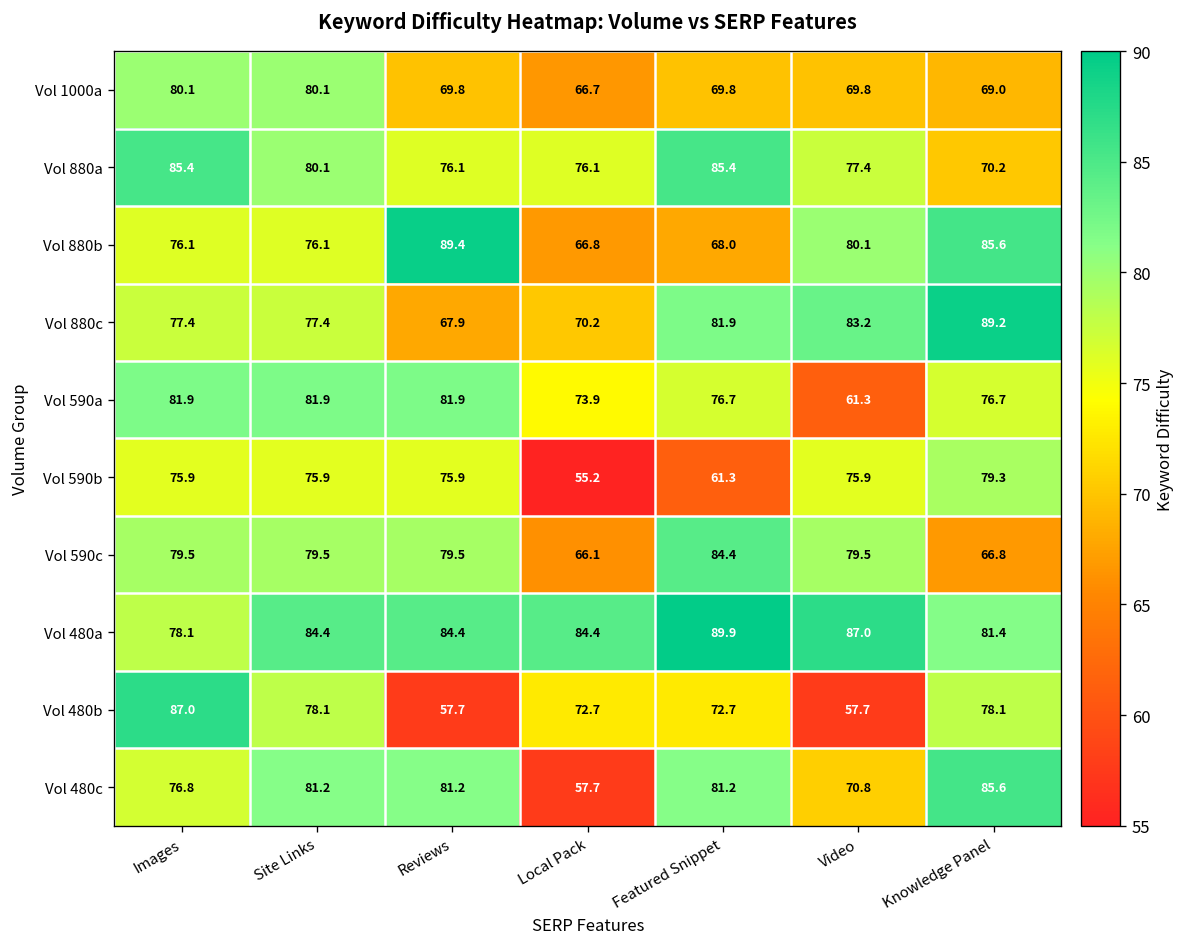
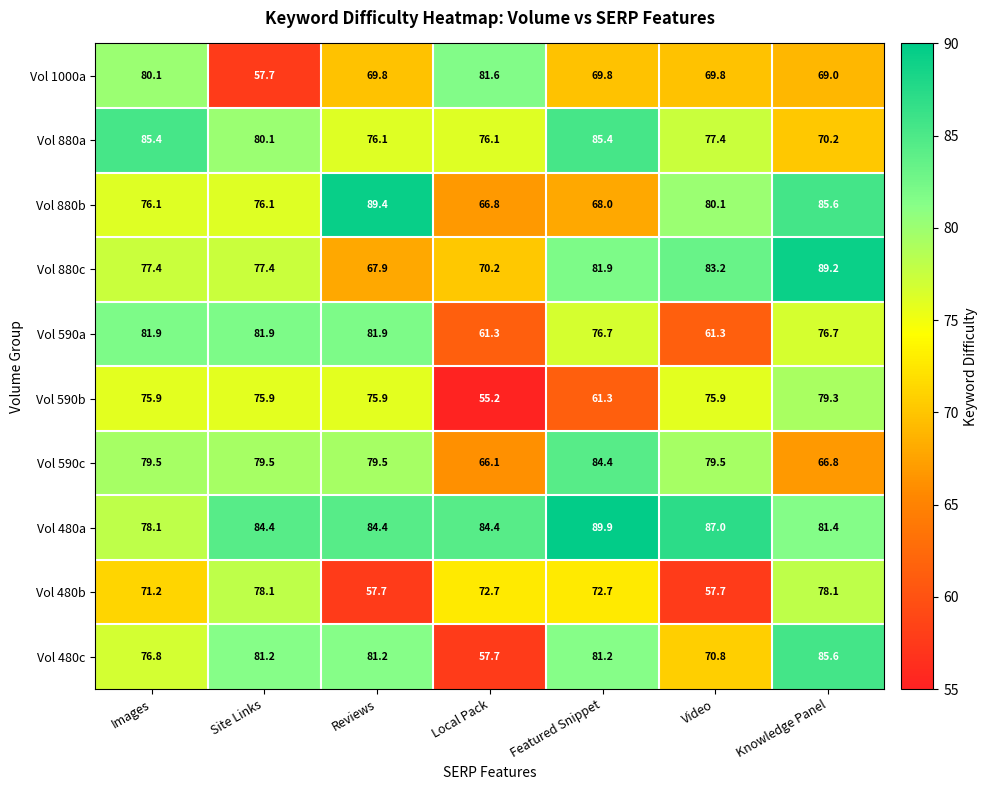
  {
    "Vol 1000a": {
      "Images": 80.1,
-     "Site Links": 80.1,
+     "Site Links": 57.7,
      "Reviews": 69.8,
-     "Local Pack": 66.7,
+     "Local Pack": 81.6,
      "Featured Snippet": 69.8,
      "Video": 69.8,
      "Knowledge Panel": 69.0
    },
    "Vol 880a": {
      "Images": 85.4,
      "Site Links": 80.1,
      "Reviews": 76.1,
      "Local Pack": 76.1,
      "Featured Snippet": 85.4,
      "Video": 77.4,
      "Knowledge Panel": 70.2
    },
    "Vol 880b": {
      "Images": 76.1,
      "Site Links": 76.1,
      "Reviews": 89.4,
      "Local Pack": 66.8,
      "Featured Snippet": 68.0,
      "Video": 80.1,
      "Knowledge Panel": 85.6
    },
    "Vol 880c": {
      "Images": 77.4,
      "Site Links": 77.4,
      "Reviews": 67.9,
      "Local Pack": 70.2,
      "Featured Snippet": 81.9,
      "Video": 83.2,
      "Knowledge Panel": 89.2
    },
    "Vol 590a": {
      "Images": 81.9,
      "Site Links": 81.9,
      "Reviews": 81.9,
-     "Local Pack": 73.9,
+     "Local Pack": 61.3,
      "Featured Snippet": 76.7,
      "Video": 61.3,
      "Knowledge Panel": 76.7
    },
    "Vol 590b": {
      "Images": 75.9,
      "Site Links": 75.9,
      "Reviews": 75.9,
      "Local Pack": 55.2,
      "Featured Snippet": 61.3,
      "Video": 75.9,
      "Knowledge Panel": 79.3
    },
    "Vol 590c": {
      "Images": 79.5,
      "Site Links": 79.5,
      "Reviews": 79.5,
      "Local Pack": 66.1,
      "Featured Snippet": 84.4,
      "Video": 79.5,
      "Knowledge Panel": 66.8
    },
    "Vol 480a": {
      "Images": 78.1,
      "Site Links": 84.4,
      "Reviews": 84.4,
      "Local Pack": 84.4,
      "Featured Snippet": 89.9,
      "Video": 87.0,
      "Knowledge Panel": 81.4
    },
    "Vol 480b": {
-     "Images": 87.0,
+     "Images": 71.2,
      "Site Links": 78.1,
      "Reviews": 57.7,
      "Local Pack": 72.7,
      "Featured Snippet": 72.7,
      "Video": 57.7,
      "Knowledge Panel": 78.1
    },
    "Vol 480c": {
      "Images": 76.8,
      "Site Links": 81.2,
      "Reviews": 81.2,
      "Local Pack": 57.7,
      "Featured Snippet": 81.2,
      "Video": 70.8,
      "Knowledge Panel": 85.6
    }
  }
